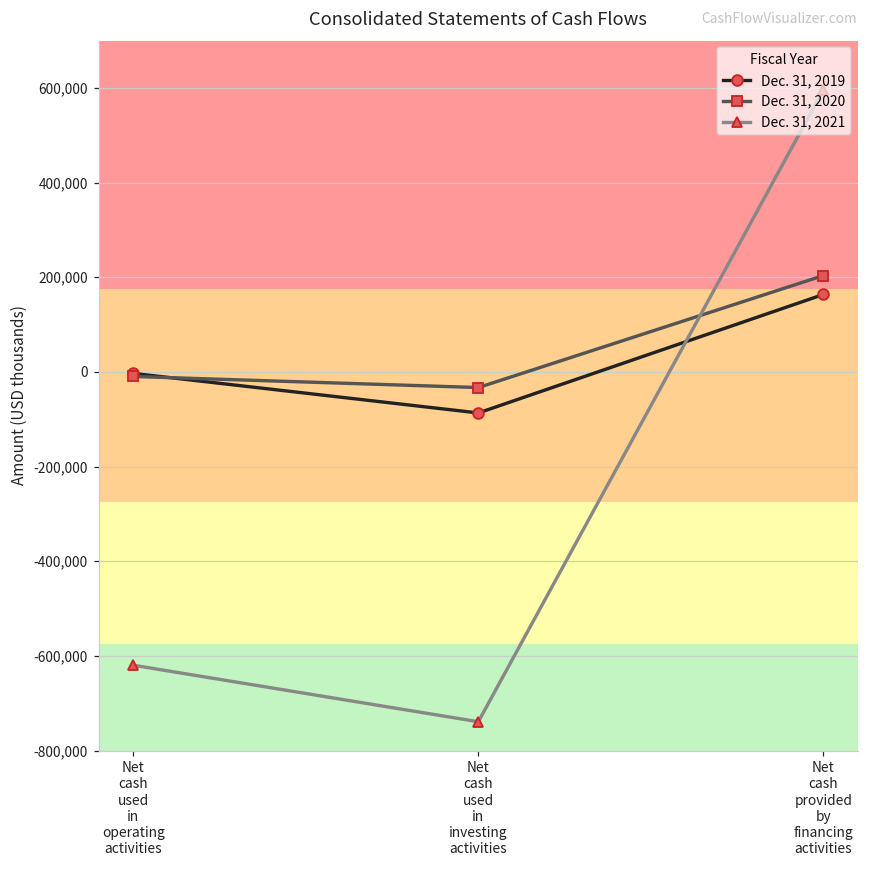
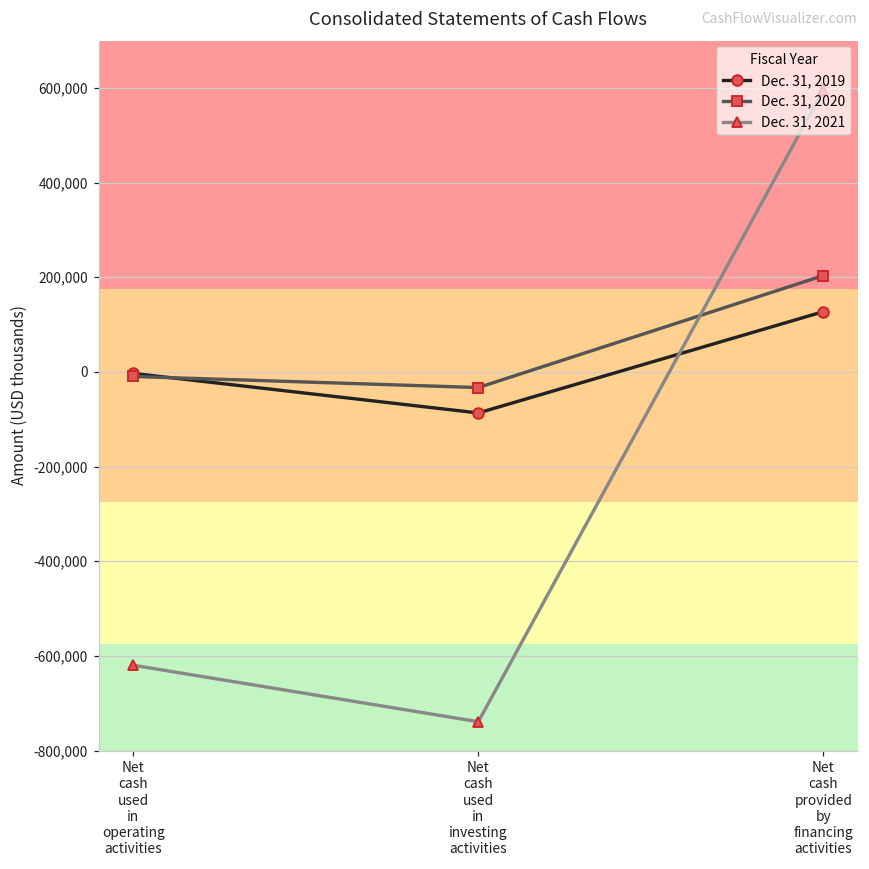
  {
    "Dec. 31, 2019": {
      "Net cash used in operating activities": "0",
      "Net cash used in investing activities": "-90,000",
-     "Net cash provided by financing activities": "160,000"
+     "Net cash provided by financing activities": "130,000"
    },
    "Dec. 31, 2020": {
      "Net cash used in operating activities": "-10,000",
      "Net cash used in investing activities": "-30,000",
      "Net cash provided by financing activities": "200,000"
    },
    "Dec. 31, 2021": {
      "Net cash used in operating activities": "-620,000",
      "Net cash used in investing activities": "-740,000"
    }
  }
